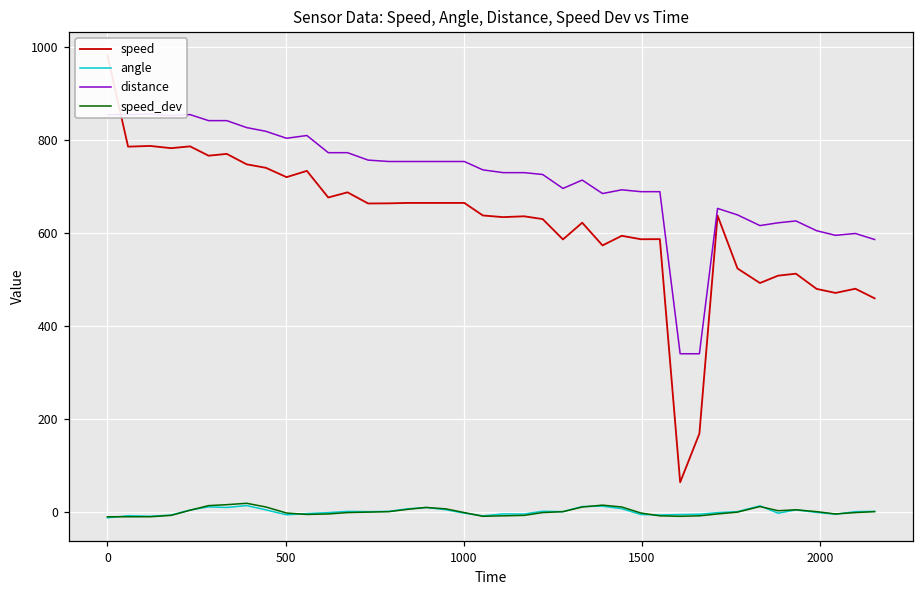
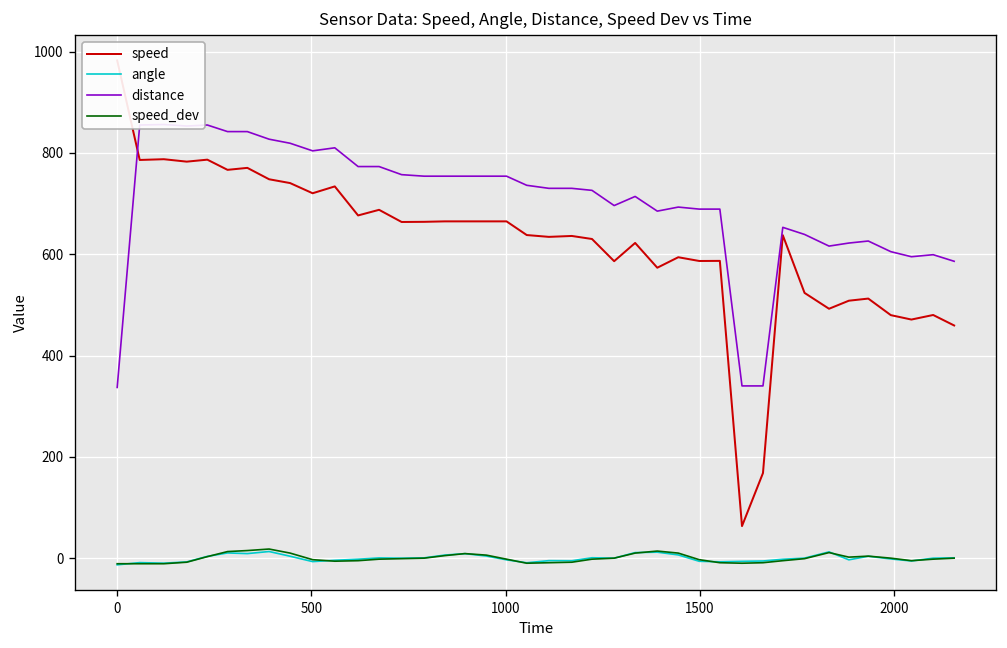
  {
    "distance": {
-     "0": 860
+     "0": 340
    }
  }
